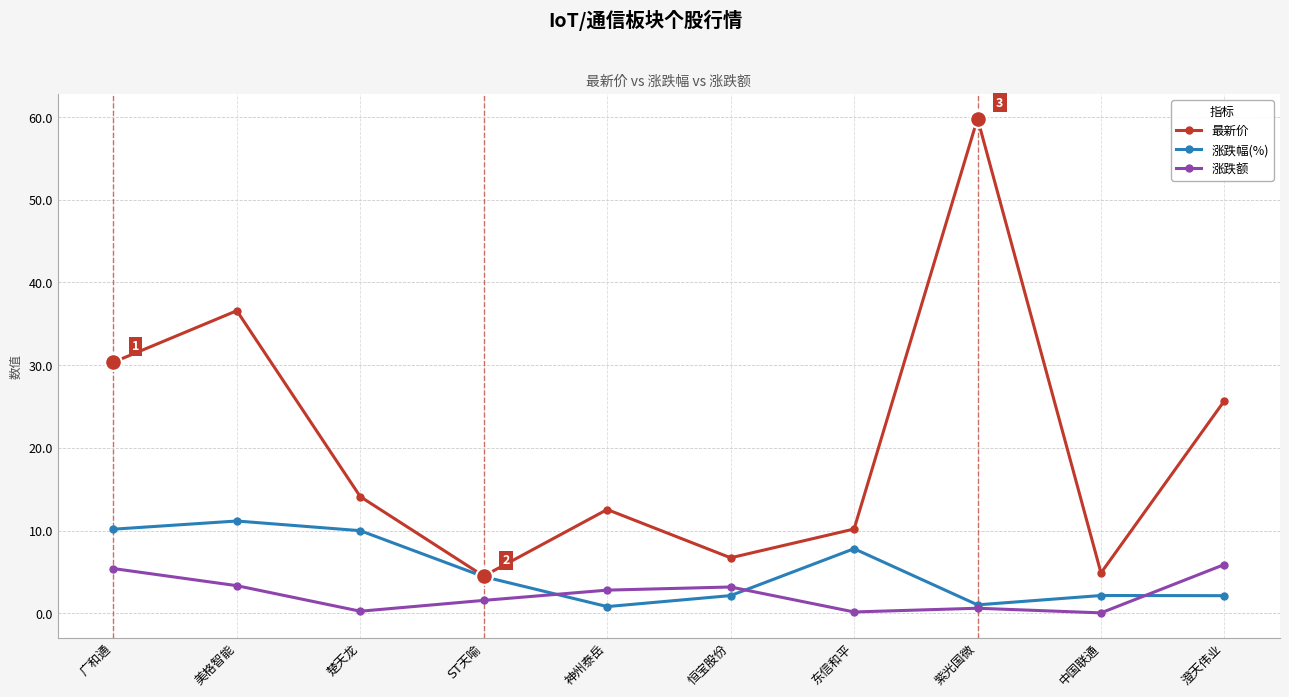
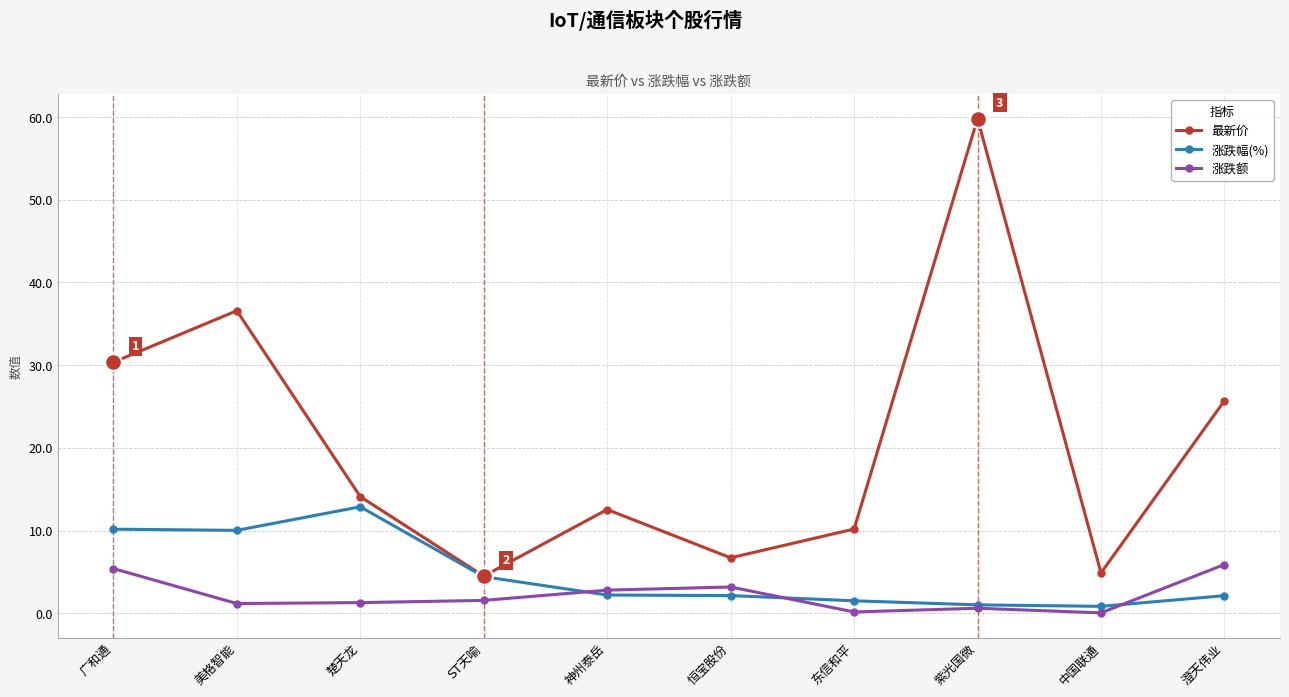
  {
    "涨跌幅(%)": {
      "广和通": 10,
-     "美格智能": 11,
-     "楚天龙": 10,
-     "神州泰岳": 1,
+     "美格智能": 10,
+     "楚天龙": 13,
+     "神州泰岳": 2,
      "恒宝股份": 2,
-     "东信和平": 8,
+     "东信和平": 2,
      "紫光国微": 1,
-     "中国联通": 2,
+     "中国联通": 1,
      "澄天伟业": 2
    },
    "涨跌额": {
      "广和通": 5,
-     "美格智能": 3,
-     "楚天龙": 0,
+     "美格智能": 1,
+     "楚天龙": 1,
      "ST天喻": 2,
      "神州泰岳": 3,
      "恒宝股份": 3,
      "东信和平": 0,
      "紫光国微": 1,
      "中国联通": 0,
      "澄天伟业": 6
    }
  }
